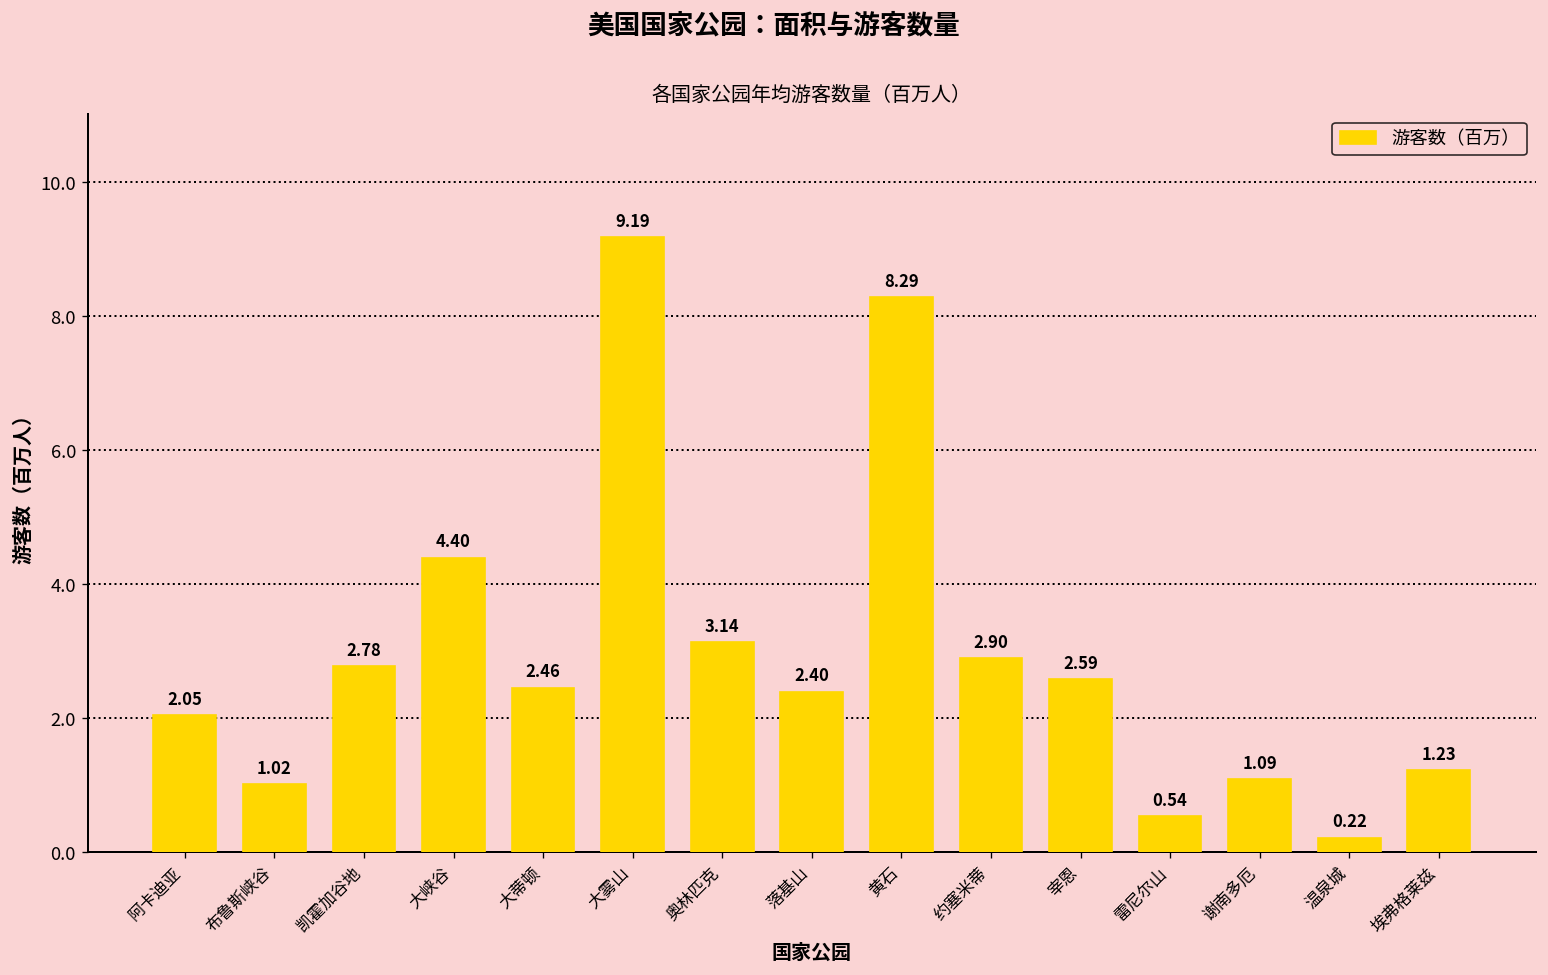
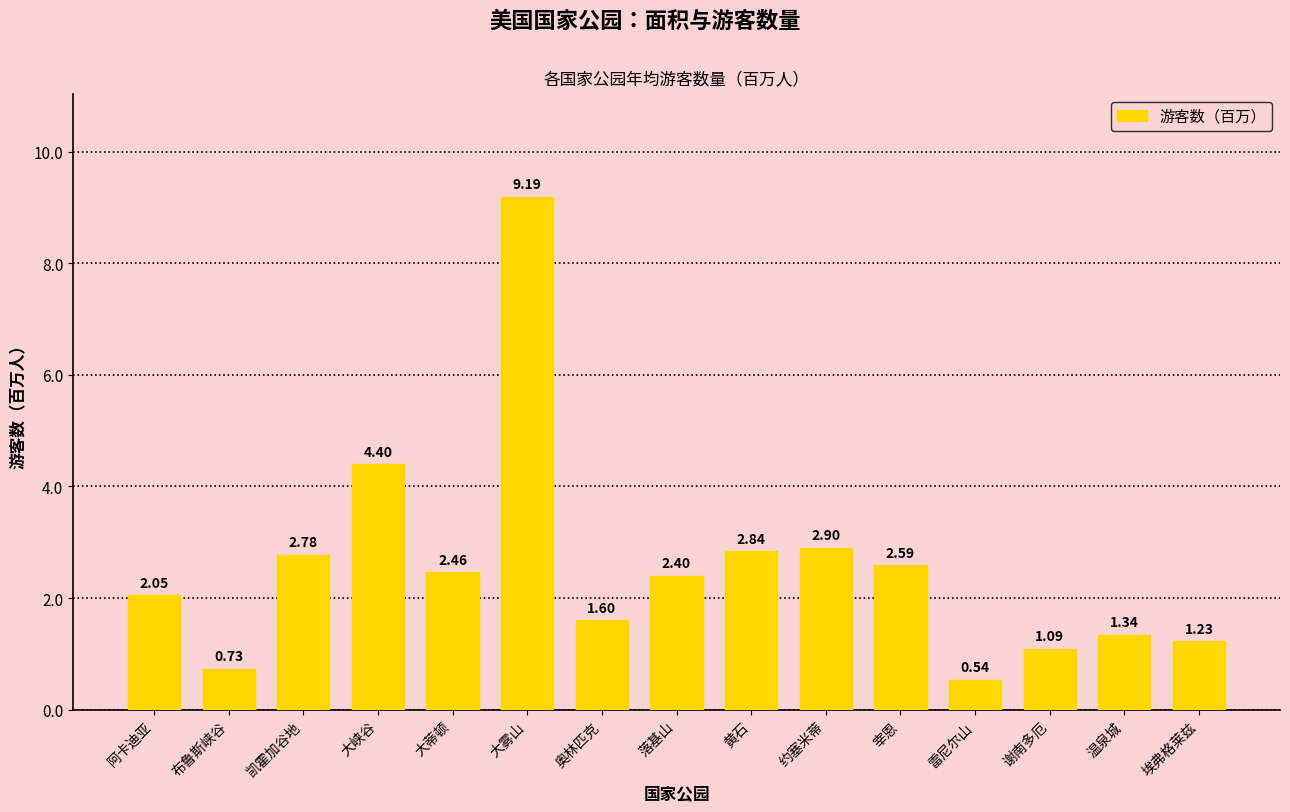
  {
    "阿卡迪亚": 2.05,
-   "布鲁斯峡谷": 1.02,
+   "布鲁斯峡谷": 0.73,
    "凯霍加谷地": 2.78,
    "大峡谷": 4.40,
    "大蒂顿": 2.46,
    "大雾山": 9.19,
-   "奥林匹克": 3.14,
+   "奥林匹克": 1.60,
    "落基山": 2.40,
-   "黄石": 8.29,
+   "黄石": 2.84,
    "约塞米蒂": 2.90,
    "宰恩": 2.59,
    "雷尼尔山": 0.54,
    "谢南多厄": 1.09,
-   "温泉城": 0.22,
+   "温泉城": 1.34,
    "埃弗格莱兹": 1.23
  }
